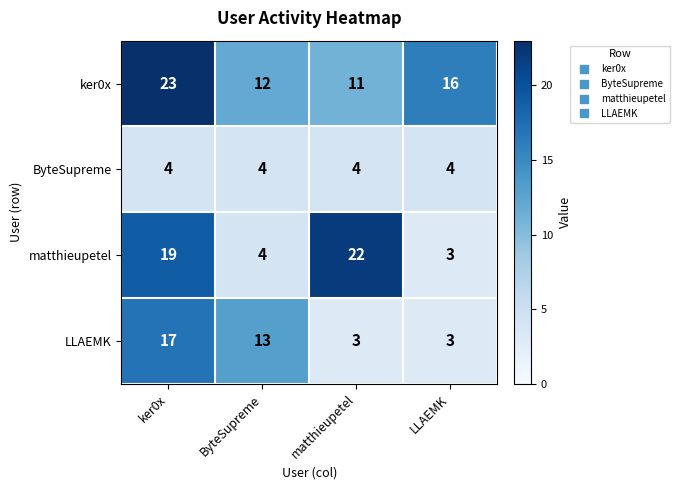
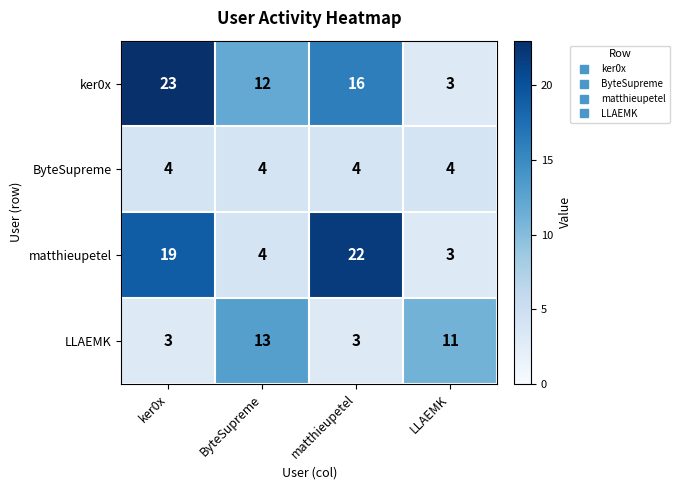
  {
    "ker0x": {
      "ker0x": 23,
      "ByteSupreme": 12,
-     "matthieupetel": 11,
-     "LLAEMK": 16
+     "matthieupetel": 16,
+     "LLAEMK": 3
    },
    "ByteSupreme": {
      "ker0x": 4,
      "ByteSupreme": 4,
      "matthieupetel": 4,
      "LLAEMK": 4
    },
    "matthieupetel": {
      "ker0x": 19,
      "ByteSupreme": 4,
      "matthieupetel": 22,
      "LLAEMK": 3
    },
    "LLAEMK": {
-     "ker0x": 17,
+     "ker0x": 3,
      "ByteSupreme": 13,
      "matthieupetel": 3,
-     "LLAEMK": 3
+     "LLAEMK": 11
    }
  }
